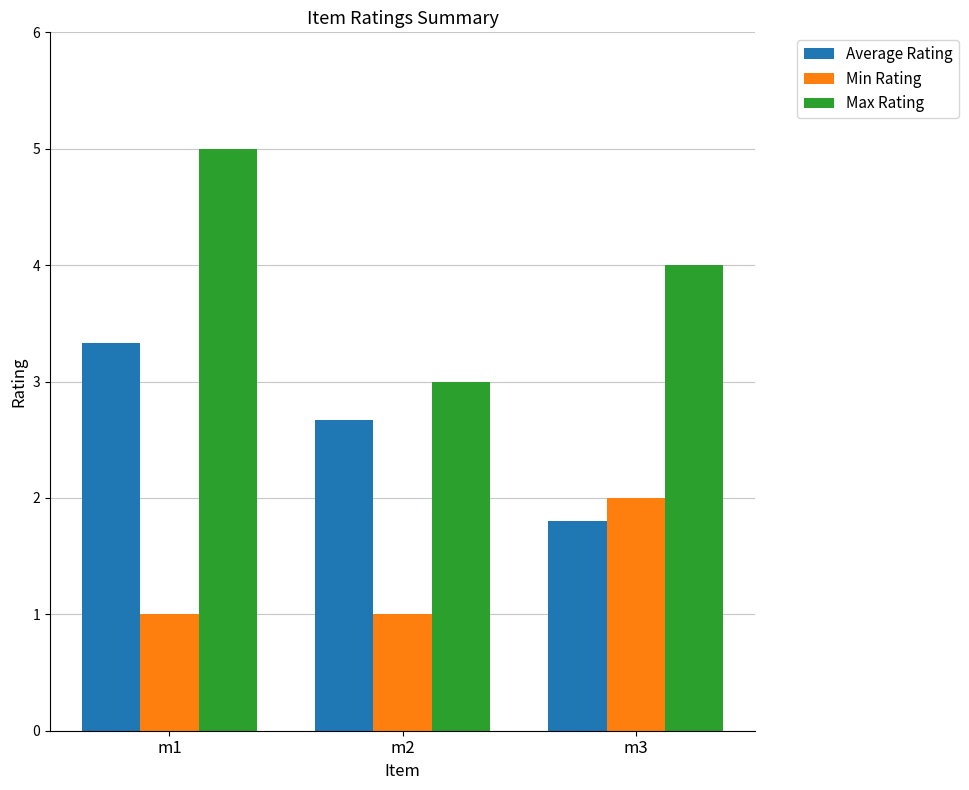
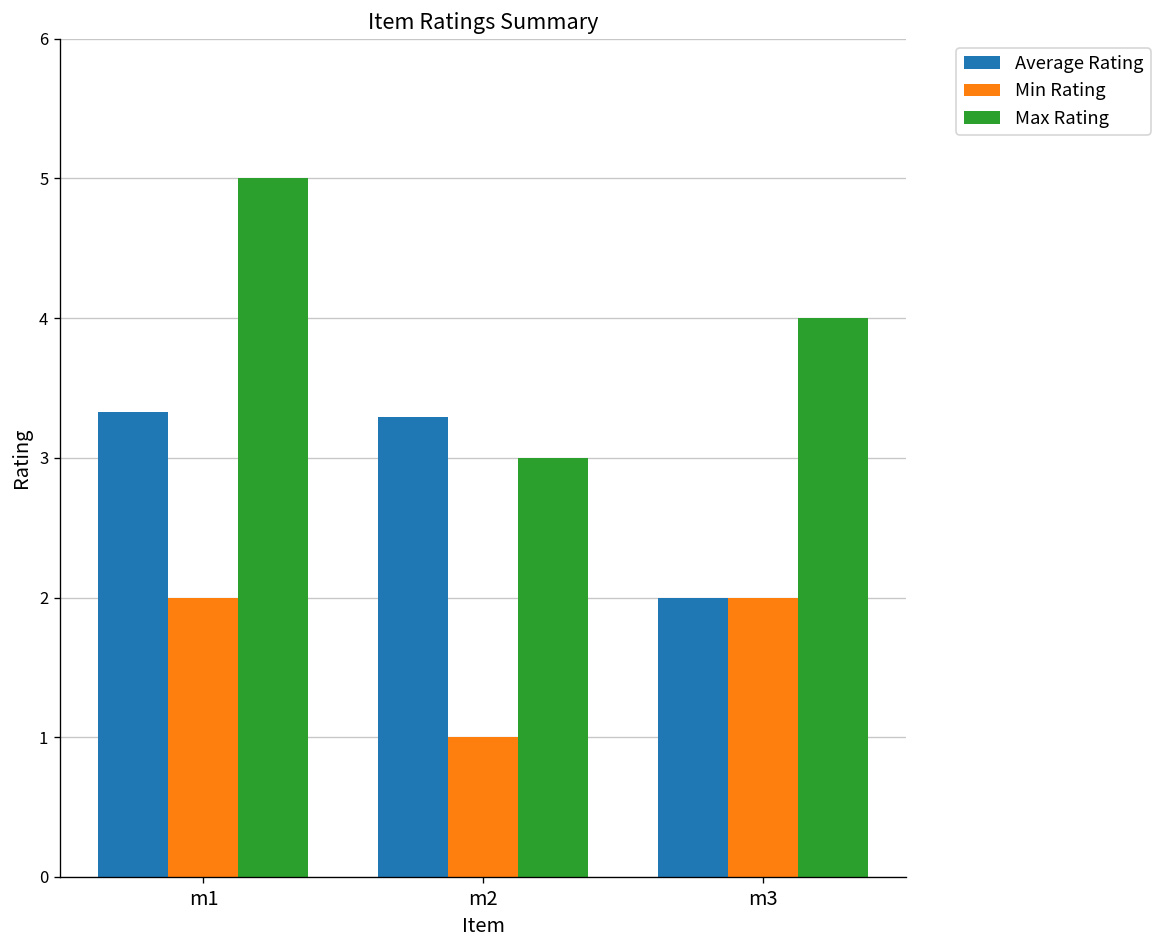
  {
    "Average Rating": {
      "m1": 3.33,
-     "m2": 2.67,
-     "m3": 1.8
+     "m2": 3.29,
+     "m3": 2.0
    },
    "Min Rating": {
-     "m1": 1,
+     "m1": 2,
      "m2": 1,
      "m3": 2
    },
    "Max Rating": {
      "m1": 5.00,
      "m2": 3.00,
      "m3": 4.00
    }
  }
